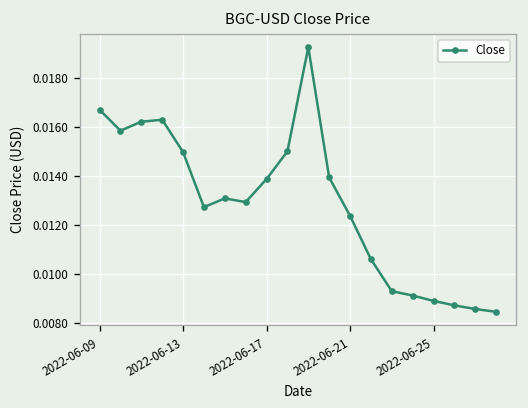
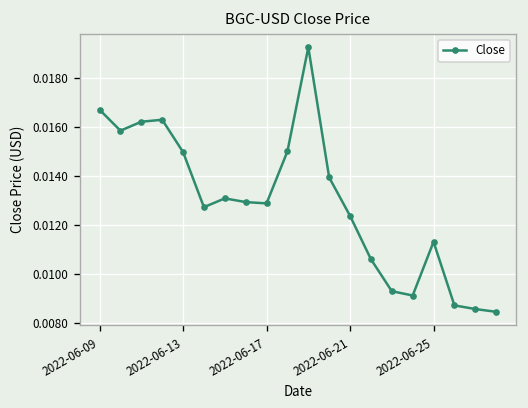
  {
    "2022-06-09": 0.0167,
    "2022-06-13": 0.0150,
-   "2022-06-17": 0.0139,
+   "2022-06-17": 0.0129,
    "2022-06-21": 0.0124,
-   "2022-06-25": 0.0089
+   "2022-06-25": 0.0113
  }
